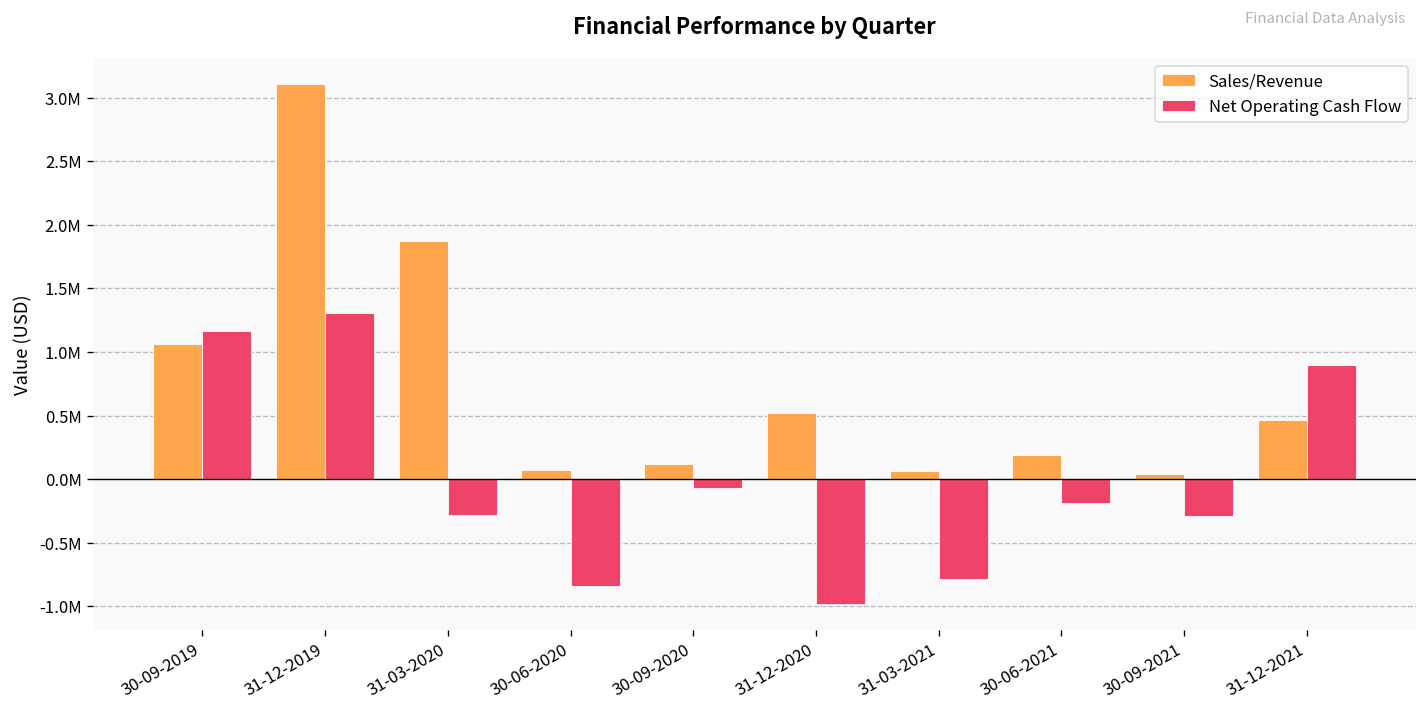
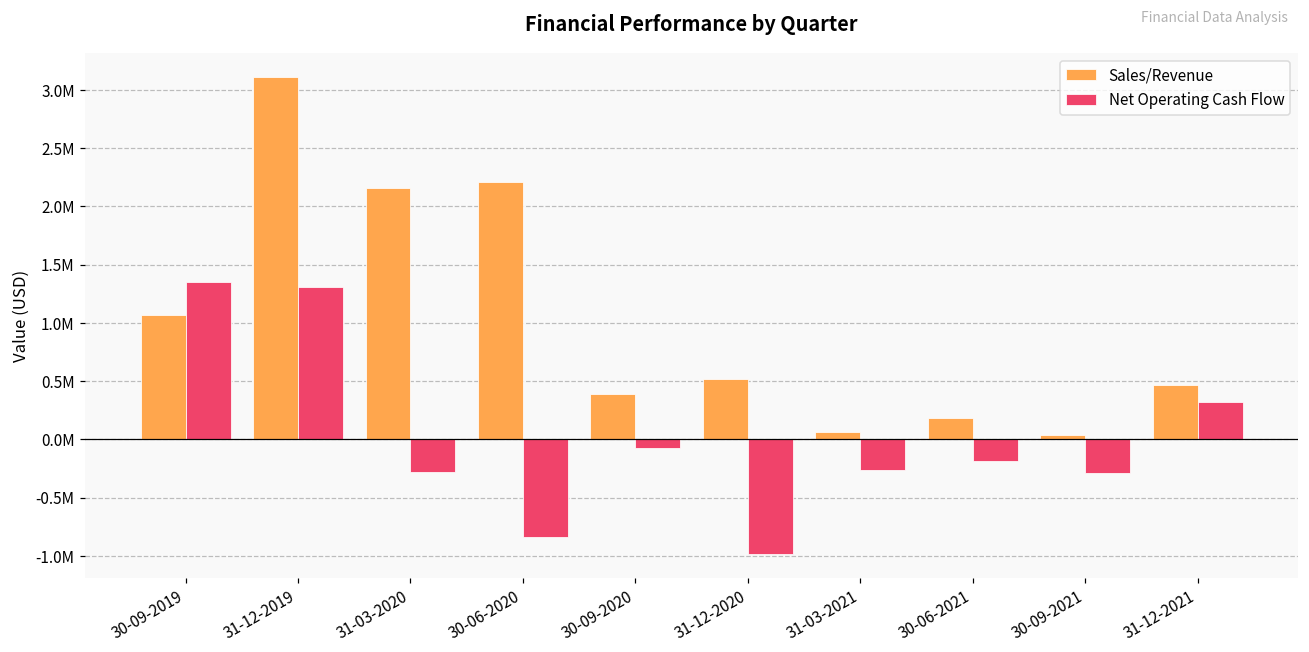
  {
    "Sales/Revenue": {
      "30-09-2019": 1070000,
      "31-12-2019": 3110000,
-     "31-03-2020": 1880000,
-     "30-06-2020": 70000,
-     "30-09-2020": 120000,
+     "31-03-2020": 2160000,
+     "30-06-2020": 2210000,
+     "30-09-2020": 390000,
      "31-12-2020": 520000,
      "31-03-2021": 70000,
      "30-06-2021": 190000,
      "30-09-2021": 40000,
      "31-12-2021": 460000
    },
    "Net Operating Cash Flow": {
-     "30-09-2019": 1160000,
+     "30-09-2019": 1350000,
      "31-12-2019": 1310000,
      "31-03-2020": -280000,
      "30-06-2020": -840000,
      "30-09-2020": -70000,
      "31-12-2020": -980000,
-     "31-03-2021": -790000,
+     "31-03-2021": -260000,
      "30-06-2021": -190000,
      "30-09-2021": -290000,
-     "31-12-2021": 900000
+     "31-12-2021": 320000
    }
  }
